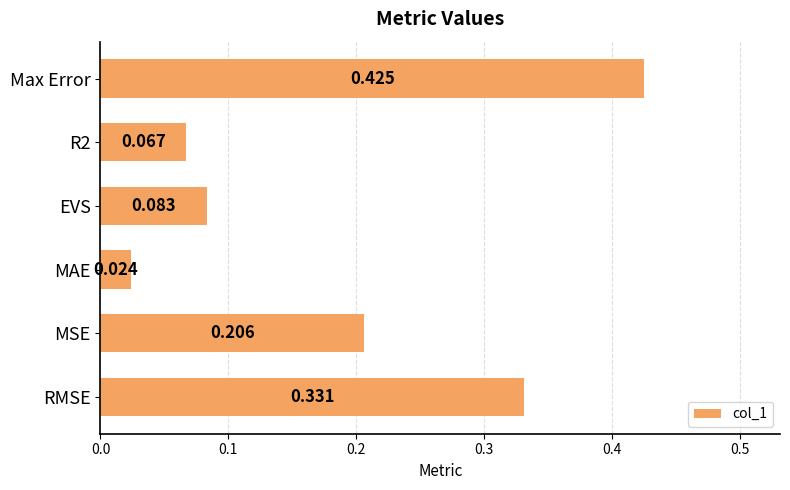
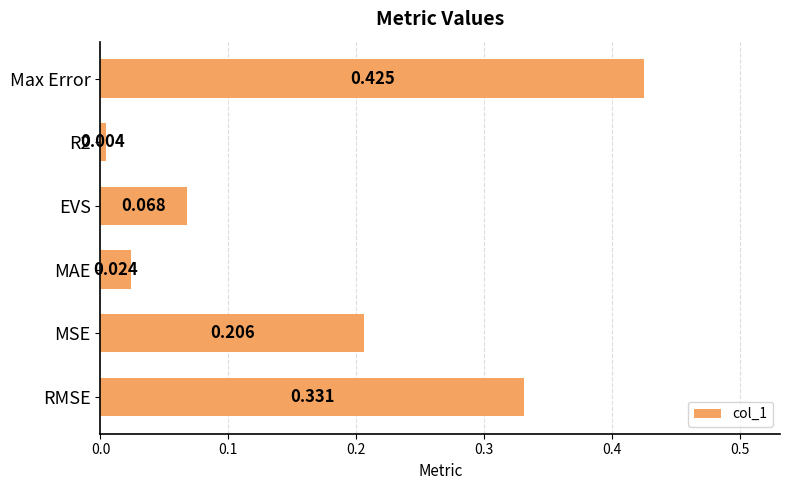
  {
    "Max Error": 0.425,
-   "R2": 0.067,
-   "EVS": 0.083,
+   "R2": 0.004,
+   "EVS": 0.068,
    "MAE": 0.024,
    "MSE": 0.206,
    "RMSE": 0.331
  }
